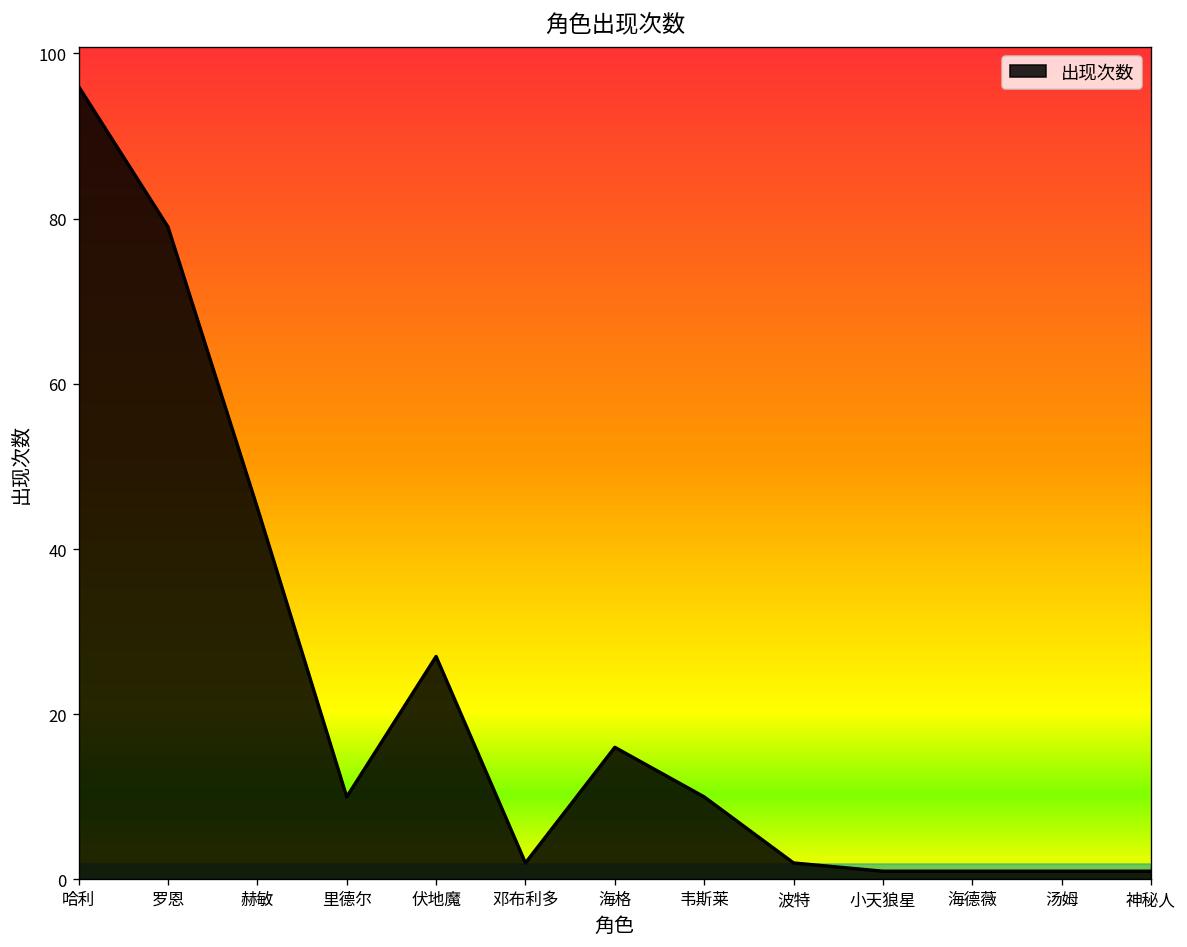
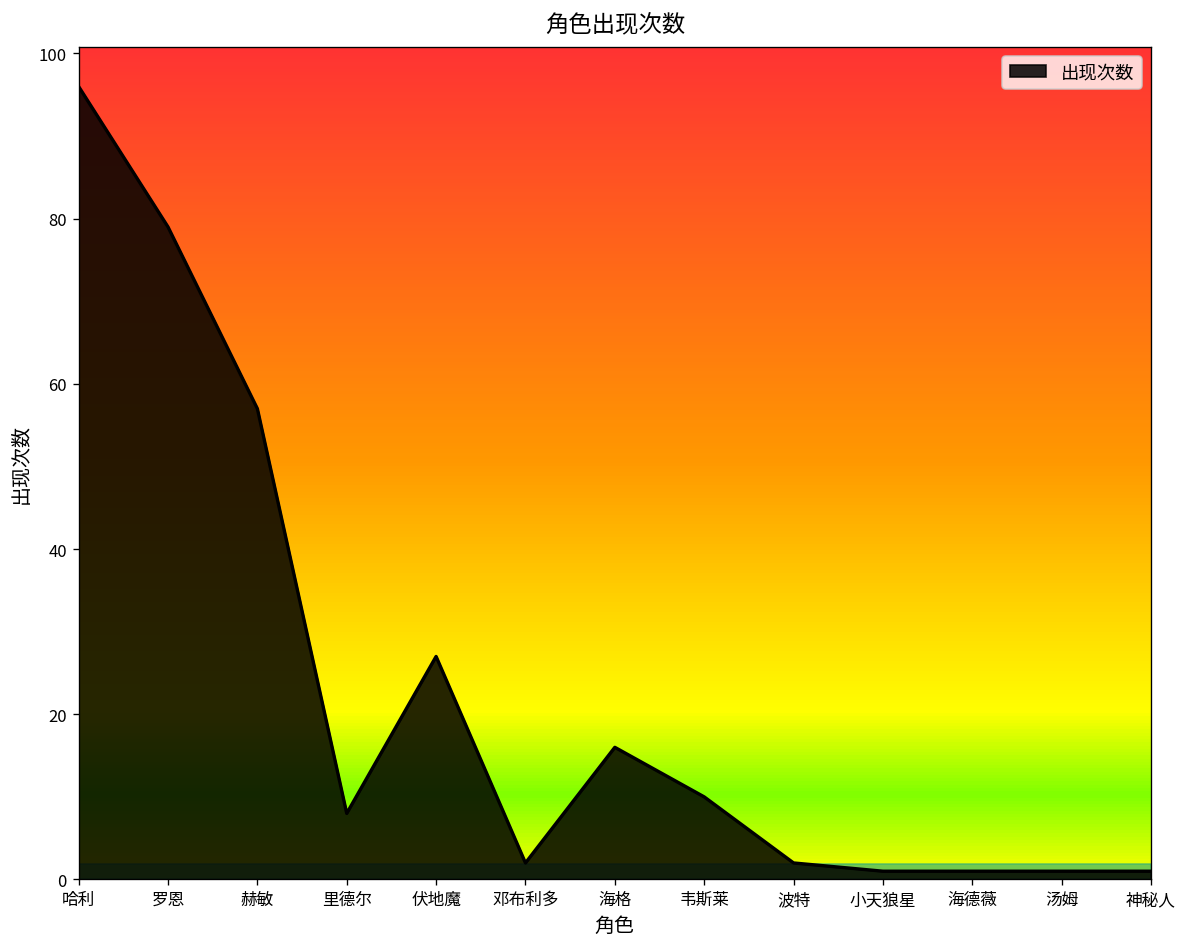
  {
    "哈利": 96,
    "罗恩": 79,
-   "赫敏": 45,
-   "里德尔": 10,
+   "赫敏": 57,
+   "里德尔": 8,
    "伏地魔": 27,
    "邓布利多": 2,
    "海格": 16,
    "韦斯莱": 10,
    "波特": 2
  }
